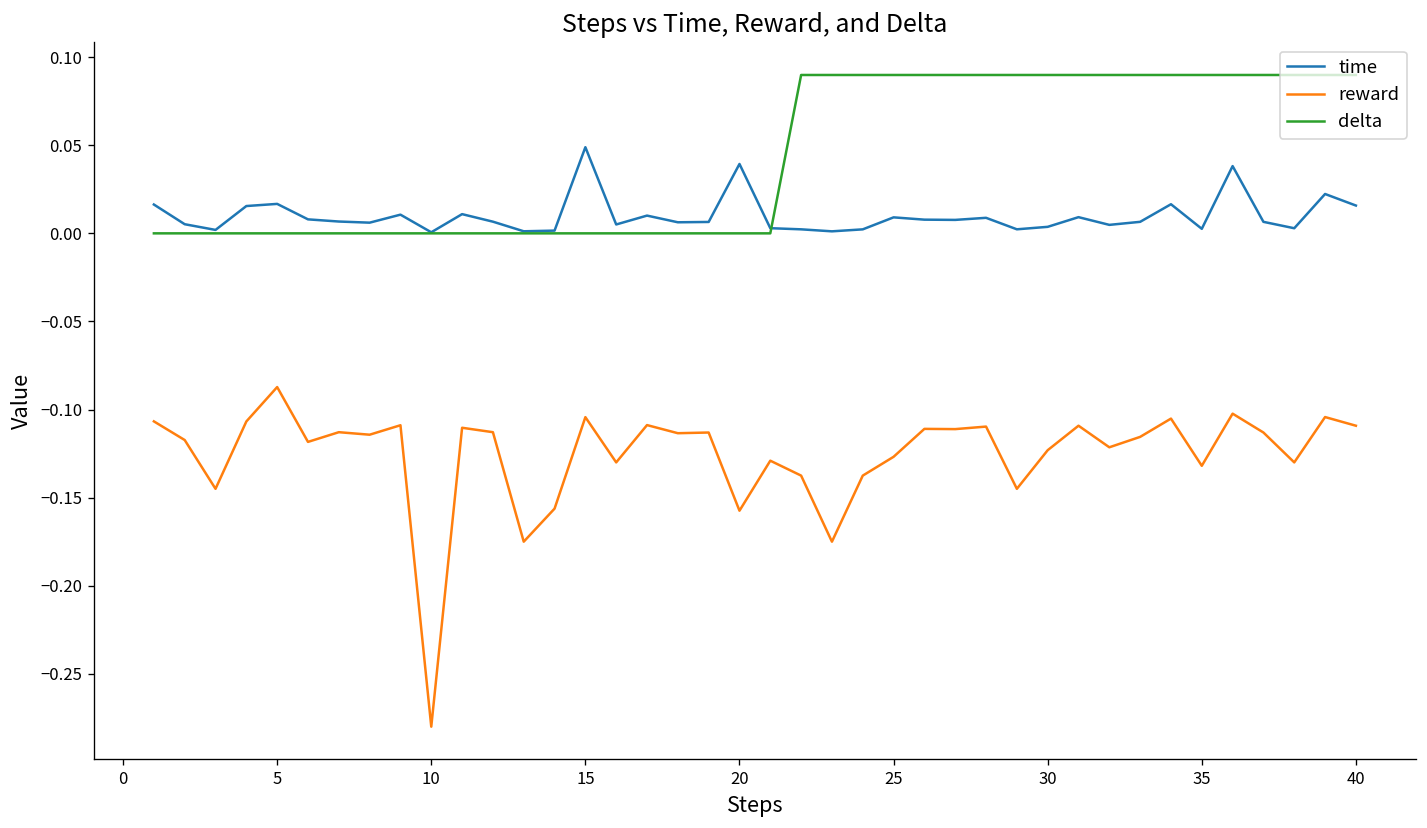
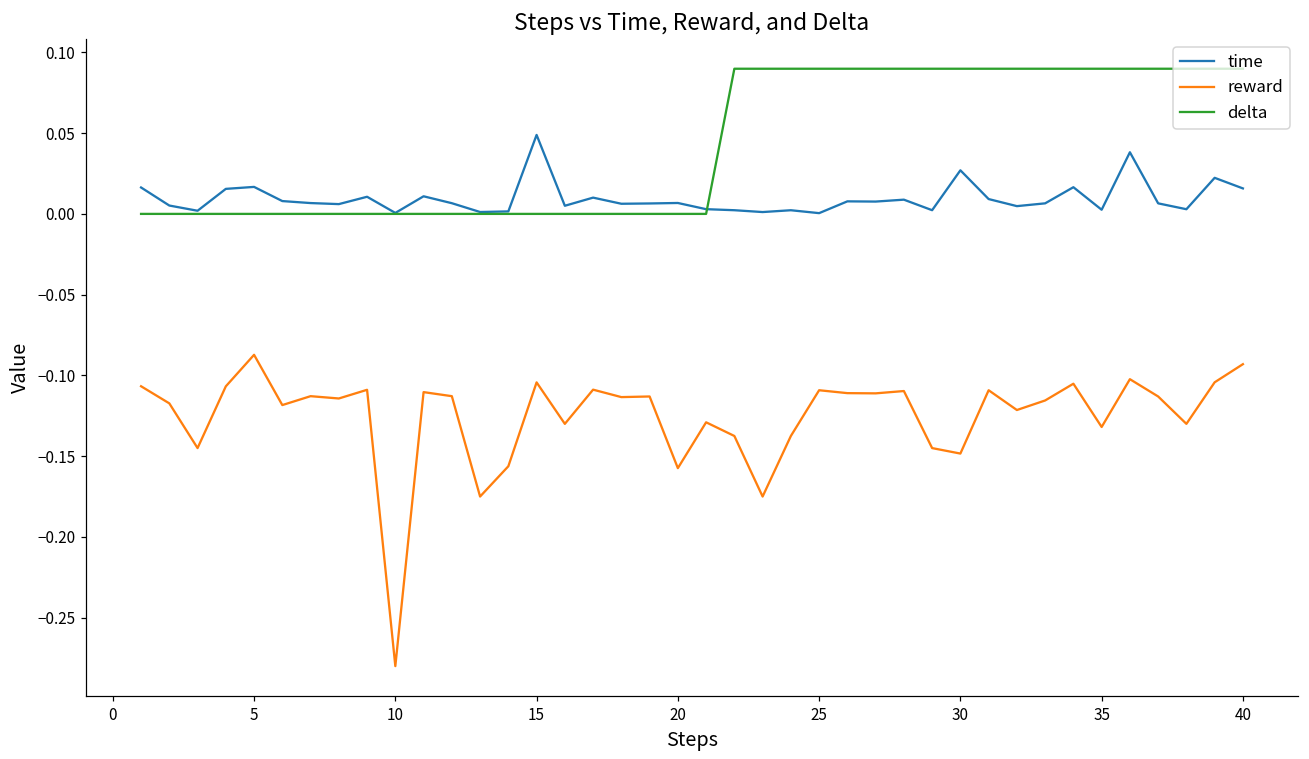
  {
    "time": {
      "5": 0.017,
      "15": 0.049,
-     "20": 0.039,
-     "25": 0.009,
-     "30": 0.004,
+     "20": 0.007,
+     "25": 0.000,
+     "30": 0.027,
      "35": 0.003,
      "40": 0.016
    },
    "reward": {
      "5": -0.087,
      "10": -0.280,
      "15": -0.104,
      "20": -0.157,
-     "25": -0.127,
-     "30": -0.123,
+     "25": -0.109,
+     "30": -0.148,
      "35": -0.132,
-     "40": -0.109
+     "40": -0.093
    },
    "delta": {
      "5": 0.000,
      "15": 0.000,
      "20": 0.000,
      "25": 0.090,
      "30": 0.090,
      "35": 0.090
    }
  }
